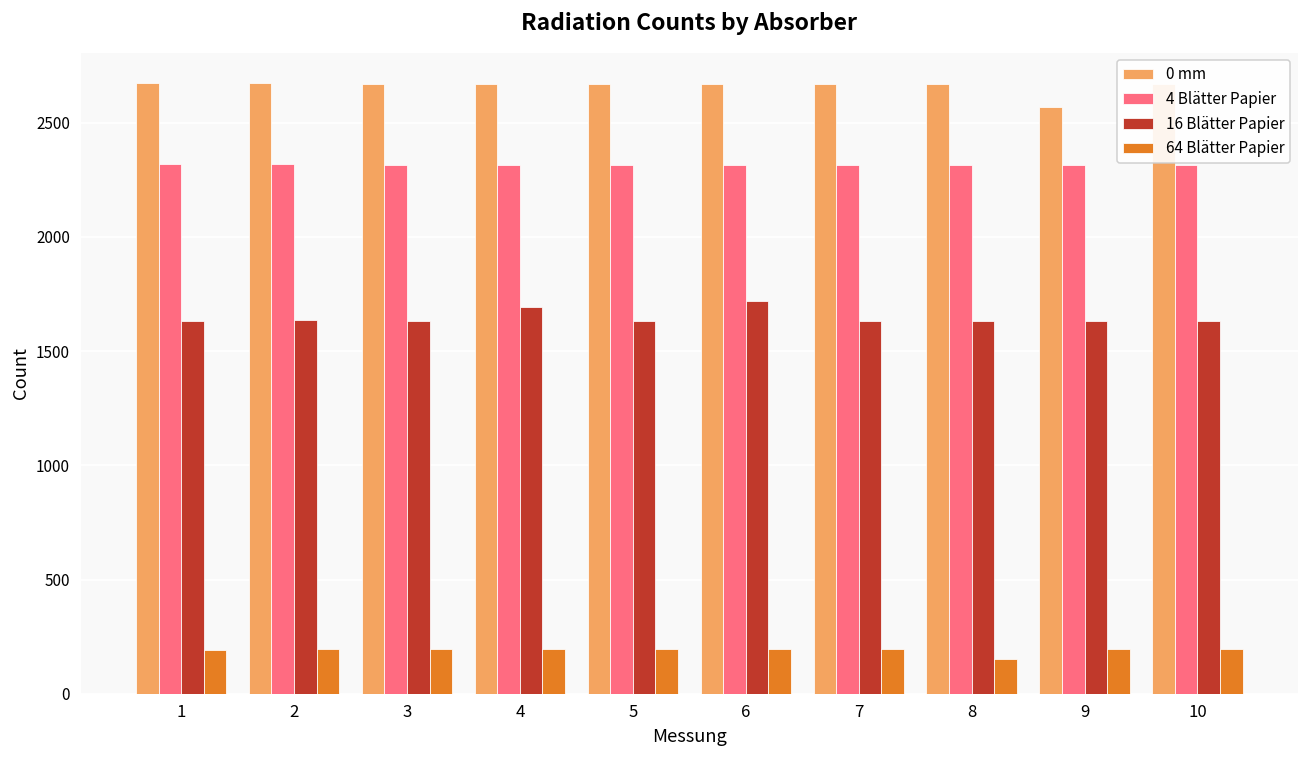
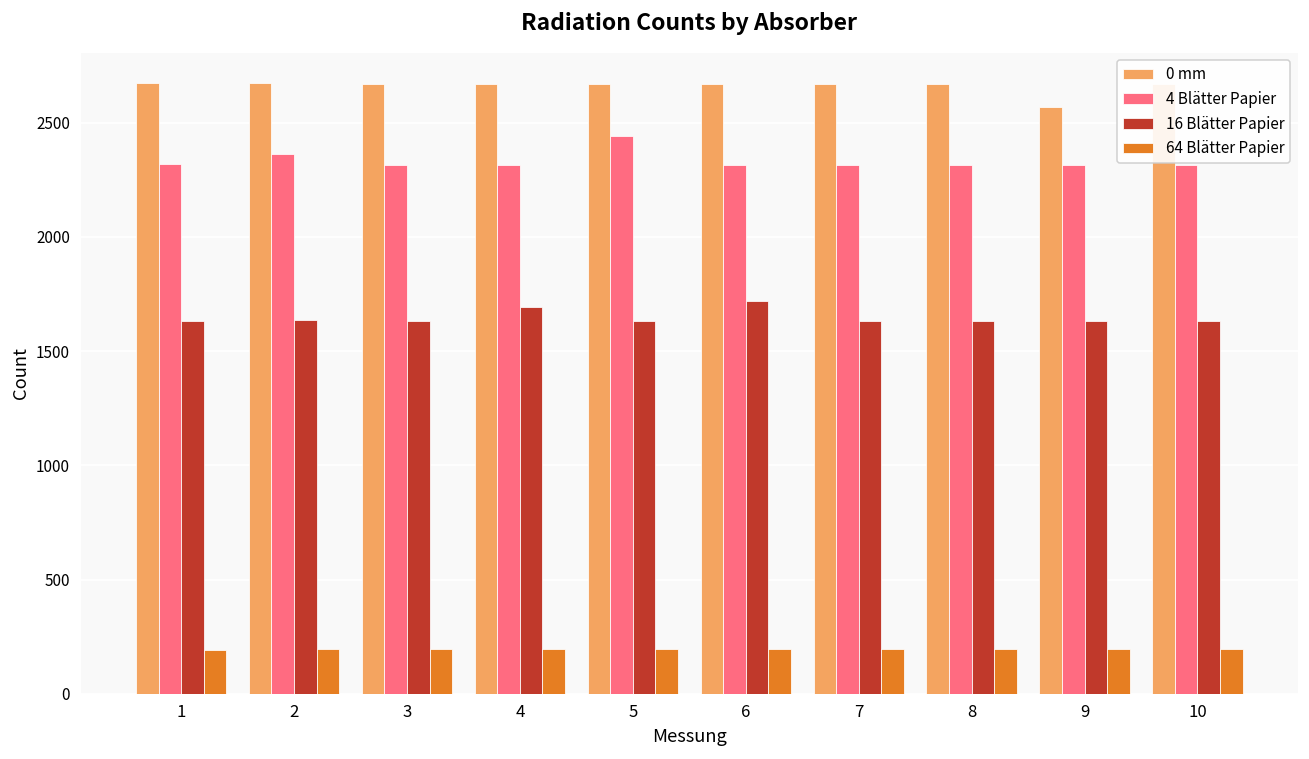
  {
    "0 mm": {
      "1": 2670,
      "2": 2670,
      "3": 2670,
      "4": 2670,
      "5": 2670,
      "6": 2670,
      "7": 2670,
      "8": 2670,
      "9": 2570
    },
    "4 Blätter Papier": {
      "1": 2320,
-     "2": 2320,
+     "2": 2370,
      "3": 2320,
      "4": 2310,
-     "5": 2320,
+     "5": 2440,
      "6": 2320,
      "7": 2310,
      "8": 2310,
      "9": 2320,
      "10": 2310
    },
    "16 Blätter Papier": {
      "1": 1630,
      "2": 1640,
      "3": 1630,
      "4": 1690,
      "5": 1630,
      "6": 1720,
      "7": 1630,
      "8": 1630,
      "9": 1630,
      "10": 1630
    },
    "64 Blätter Papier": {
      "1": 190,
      "2": 190,
      "3": 190,
      "4": 190,
      "5": 200,
      "6": 200,
      "7": 200,
-     "8": 150,
+     "8": 200,
      "9": 200,
      "10": 200
    }
  }
